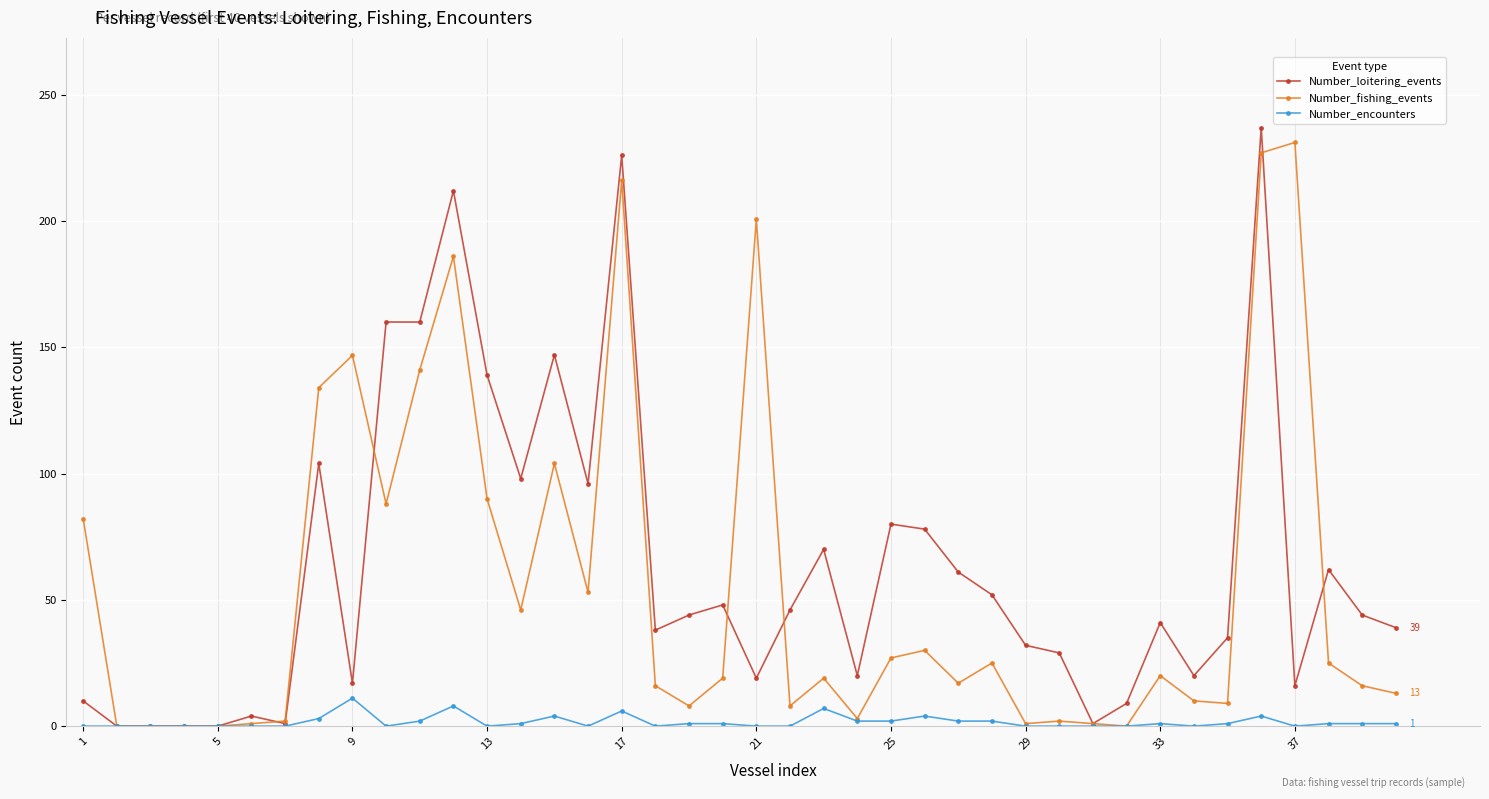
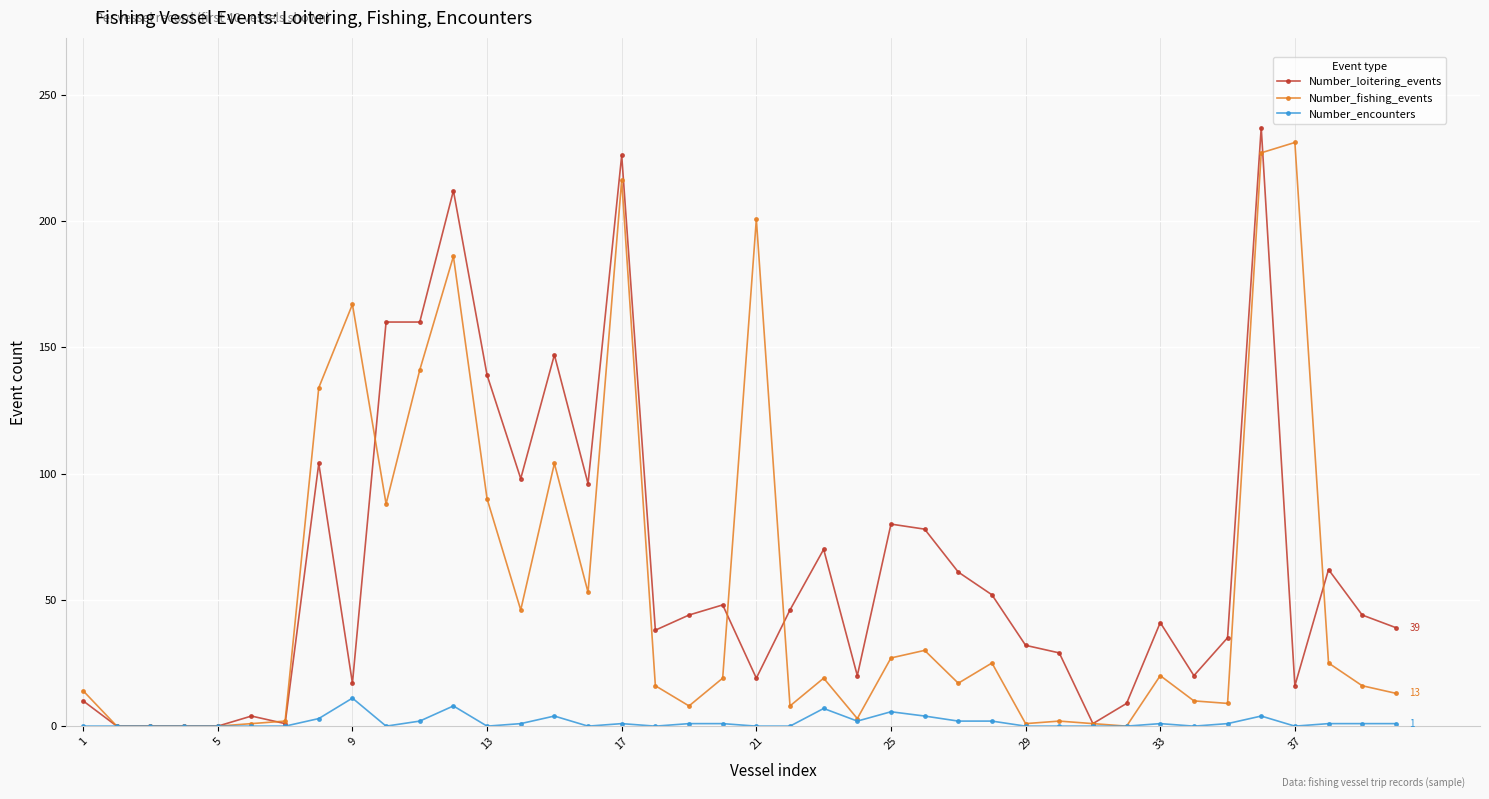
  {
    "Number_loitering_events": {
      "1": 10,
      "9": 17,
      "13": 139,
      "17": 226,
      "21": 19,
      "25": 80,
      "29": 32,
      "33": 41,
      "37": 16
    },
    "Number_fishing_events": {
-     "1": 82,
-     "9": 147,
+     "1": 14,
+     "9": 167,
      "13": 90,
      "17": 216,
      "21": 201,
      "25": 27,
      "29": 1,
      "33": 20,
      "37": 231
    },
    "Number_encounters": {
      "1": 0,
      "9": 11,
      "13": 0,
-     "17": 6,
+     "17": 1,
      "21": 0,
-     "25": 2,
+     "25": 6,
      "29": 0,
      "33": 1,
      "37": 0
    }
  }
